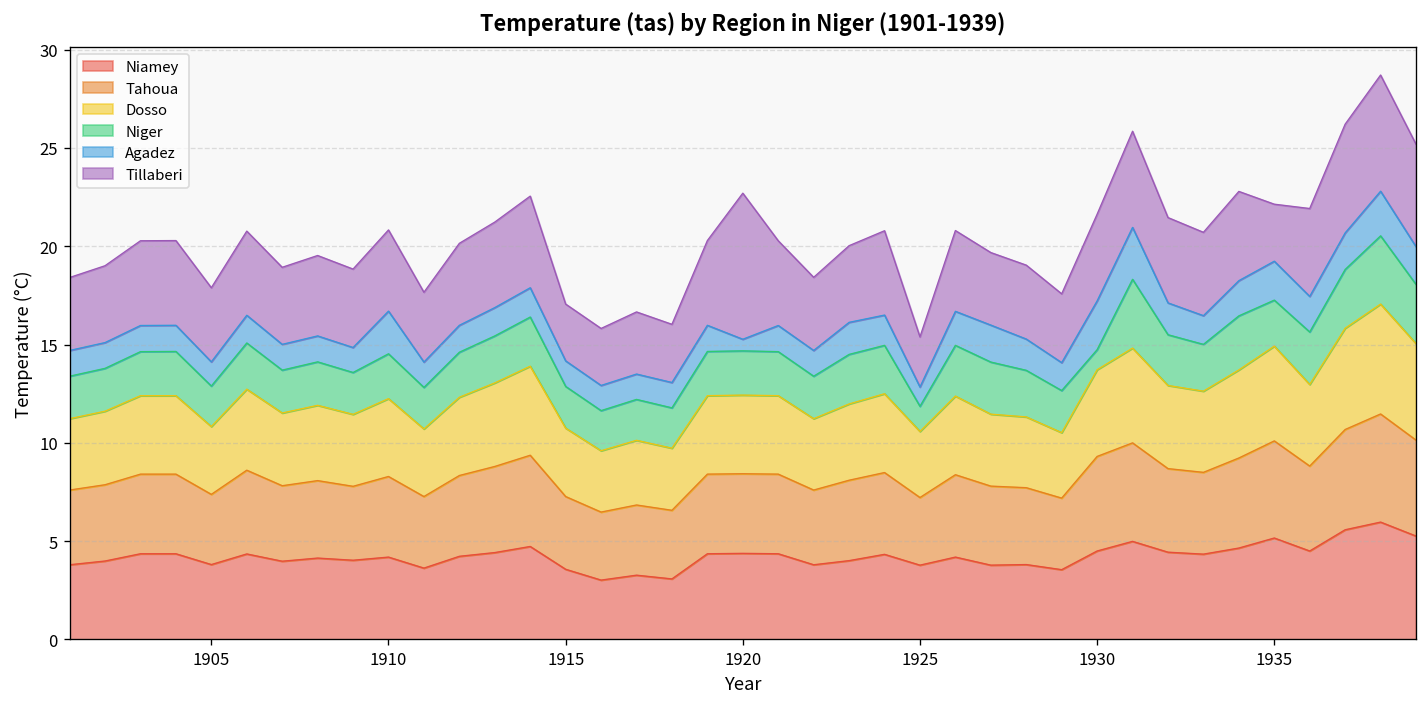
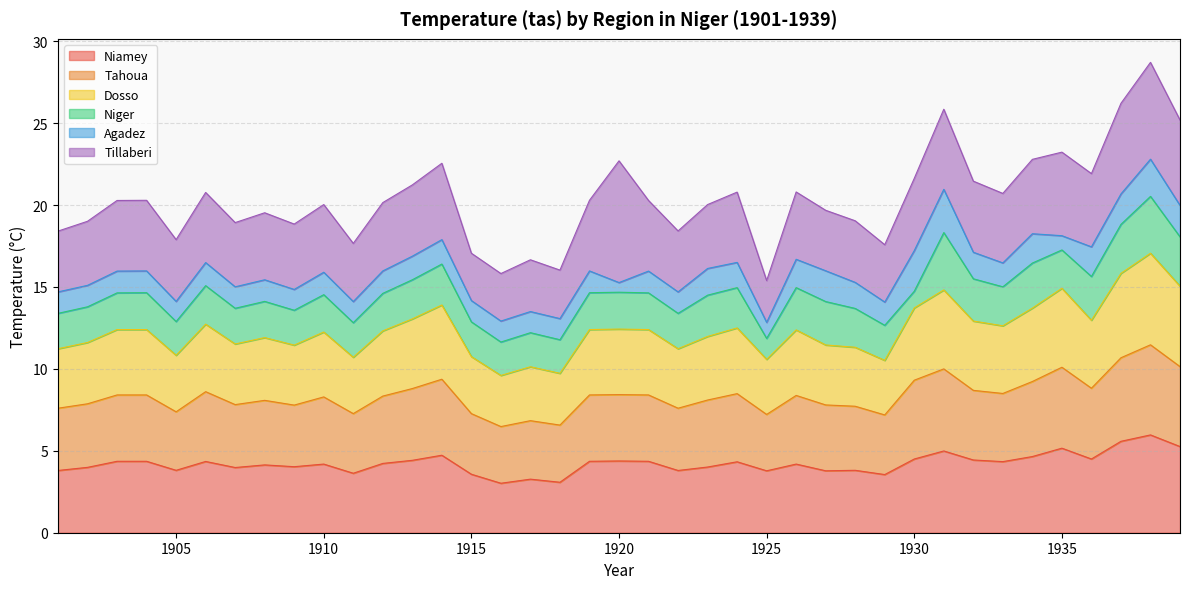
  {
    "Niger": {
      "1905": 2.1,
      "1910": 2.3,
      "1915": 2.1,
      "1920": 2.3,
      "1925": 1.3,
      "1930": 1.0,
      "1935": 2.3
    },
    "Agadez": {
      "1905": 1.2,
-     "1910": 2.2,
+     "1910": 1.4,
      "1915": 1.3,
      "1920": 0.6,
      "1925": 1.0,
      "1930": 2.5,
-     "1935": 2.0
+     "1935": 0.9
    },
    "Tillaberi": {
      "1905": 3.8,
      "1910": 4.1,
      "1915": 2.9,
      "1920": 7.4,
      "1925": 2.5,
      "1930": 4.4,
-     "1935": 2.9
+     "1935": 5.1
    }
  }
